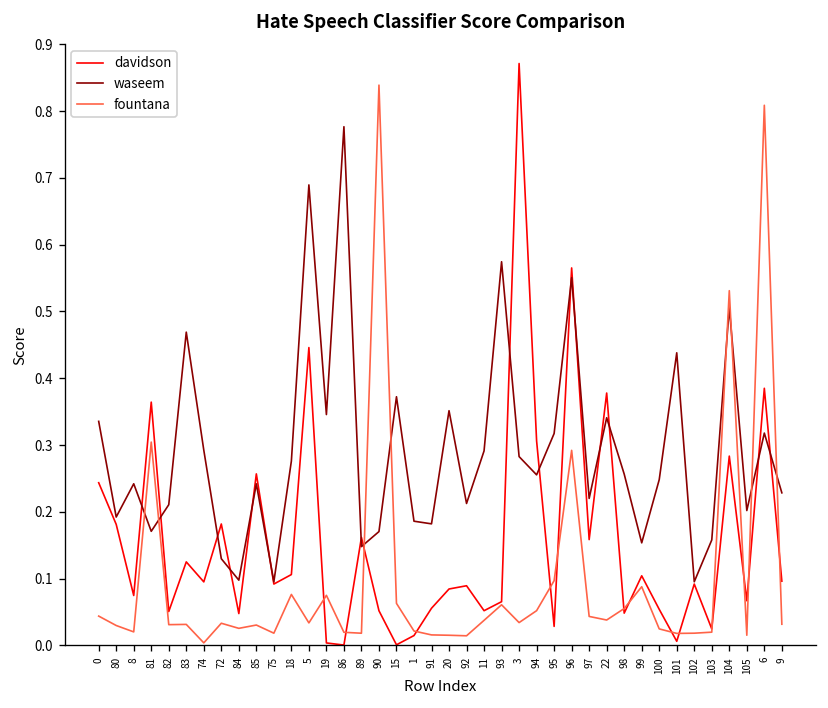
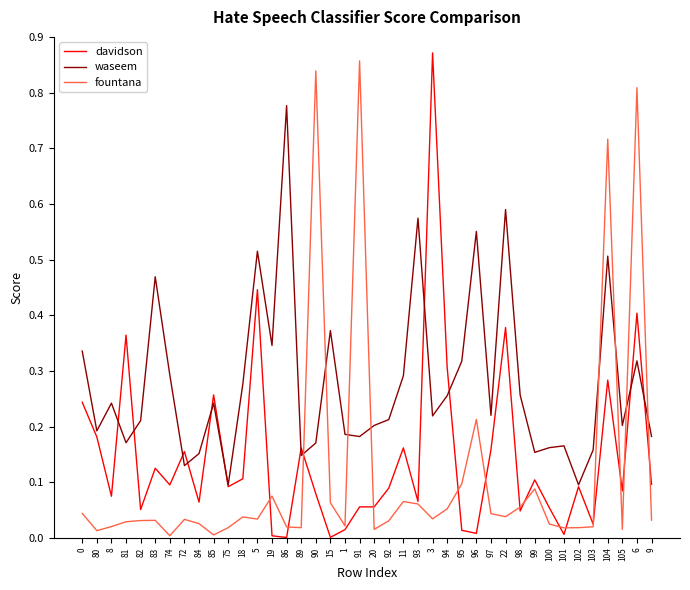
  {
    "davidson": {
      "0": 0.24,
      "80": 0.18,
      "8": 0.07,
      "81": 0.36,
      "82": 0.05,
      "83": 0.13,
      "74": 0.10,
-     "72": 0.18,
-     "84": 0.05,
+     "72": 0.16,
+     "84": 0.06,
      "85": 0.26,
      "18": 0.11,
      "5": 0.45,
      "19": 0.00,
      "86": 0.00,
      "89": 0.16,
-     "90": 0.05,
+     "90": 0.08,
      "15": 0.00,
      "1": 0.01,
      "91": 0.06,
-     "20": 0.08,
+     "20": 0.06,
      "92": 0.09,
-     "11": 0.05,
+     "11": 0.16,
      "93": 0.07,
      "3": 0.87,
      "94": 0.31,
-     "95": 0.03,
-     "96": 0.57,
+     "95": 0.01,
+     "96": 0.01,
      "97": 0.16,
      "22": 0.38,
      "98": 0.05,
      "99": 0.10,
      "100": 0.05,
      "101": 0.01,
      "103": 0.02,
      "104": 0.28,
-     "105": 0.07,
-     "6": 0.38,
+     "105": 0.08,
+     "6": 0.40,
      "9": 0.10
    },
    "waseem": {
      "0": 0.34,
      "80": 0.19,
      "8": 0.24,
      "81": 0.17,
      "82": 0.21,
      "83": 0.47,
      "74": 0.29,
      "72": 0.13,
-     "84": 0.10,
+     "84": 0.15,
      "85": 0.24,
      "18": 0.28,
-     "5": 0.69,
+     "5": 0.52,
      "19": 0.35,
      "86": 0.78,
      "89": 0.15,
      "90": 0.17,
      "15": 0.37,
      "1": 0.19,
      "91": 0.18,
-     "20": 0.35,
+     "20": 0.20,
      "92": 0.21,
      "11": 0.29,
      "93": 0.57,
-     "3": 0.28,
+     "3": 0.22,
      "94": 0.26,
      "95": 0.32,
      "96": 0.55,
      "97": 0.22,
-     "22": 0.34,
+     "22": 0.59,
      "98": 0.26,
      "99": 0.15,
-     "100": 0.25,
-     "101": 0.44,
+     "100": 0.16,
+     "101": 0.17,
      "103": 0.16,
      "104": 0.51,
      "105": 0.20,
      "6": 0.32,
-     "9": 0.23
+     "9": 0.18
    },
    "fountana": {
      "0": 0.04,
-     "80": 0.03,
+     "80": 0.01,
      "8": 0.02,
-     "81": 0.30,
+     "81": 0.03,
      "82": 0.03,
      "83": 0.03,
      "74": 0.00,
      "72": 0.03,
      "84": 0.03,
-     "85": 0.03,
+     "85": 0.01,
      "75": 0.02,
-     "18": 0.08,
+     "18": 0.04,
      "5": 0.03,
      "19": 0.07,
      "86": 0.02,
      "89": 0.02,
      "90": 0.84,
      "15": 0.06,
      "1": 0.02,
-     "91": 0.02,
+     "91": 0.86,
      "20": 0.02,
-     "92": 0.01,
-     "11": 0.04,
+     "92": 0.03,
+     "11": 0.07,
      "93": 0.06,
      "3": 0.03,
      "94": 0.05,
      "95": 0.10,
-     "96": 0.29,
+     "96": 0.21,
      "97": 0.04,
      "22": 0.04,
      "98": 0.06,
      "99": 0.09,
      "100": 0.02,
      "101": 0.02,
      "102": 0.02,
      "103": 0.02,
-     "104": 0.53,
+     "104": 0.72,
      "105": 0.02,
      "6": 0.81,
      "9": 0.03
    }
  }
